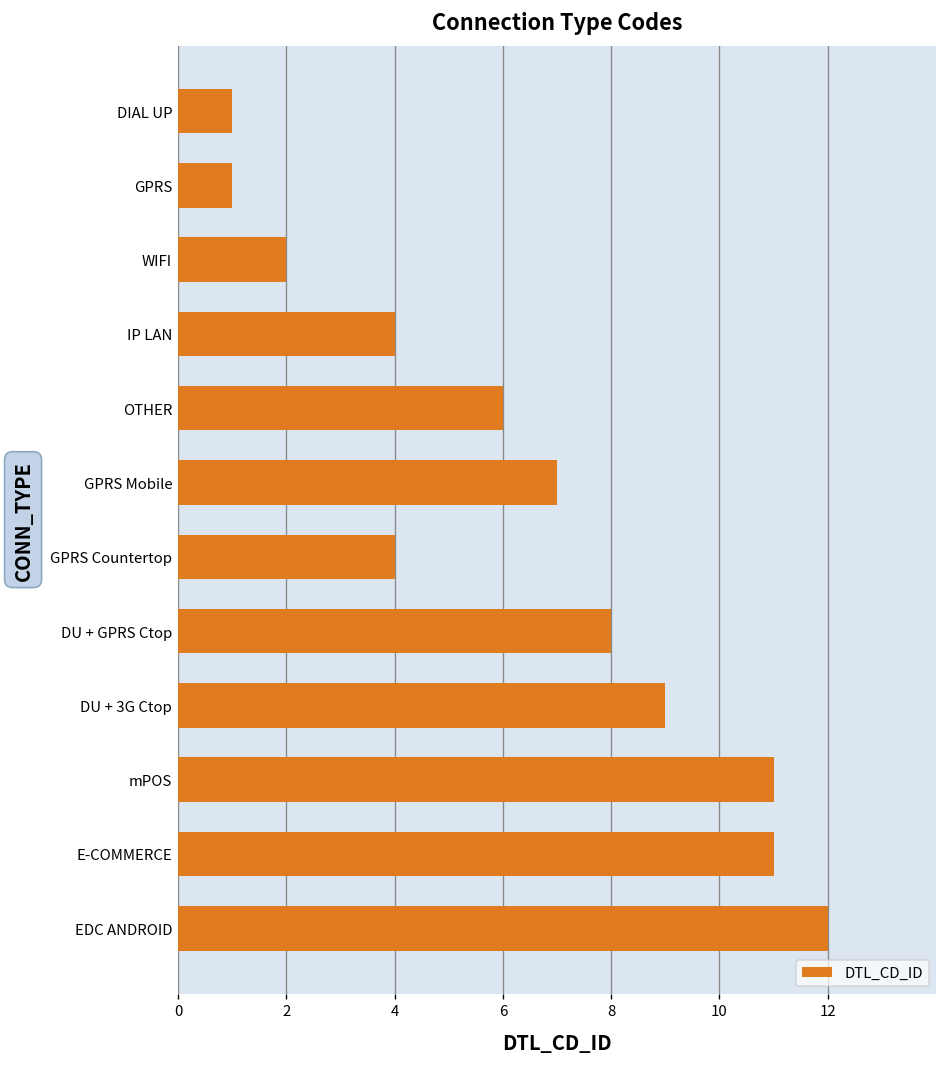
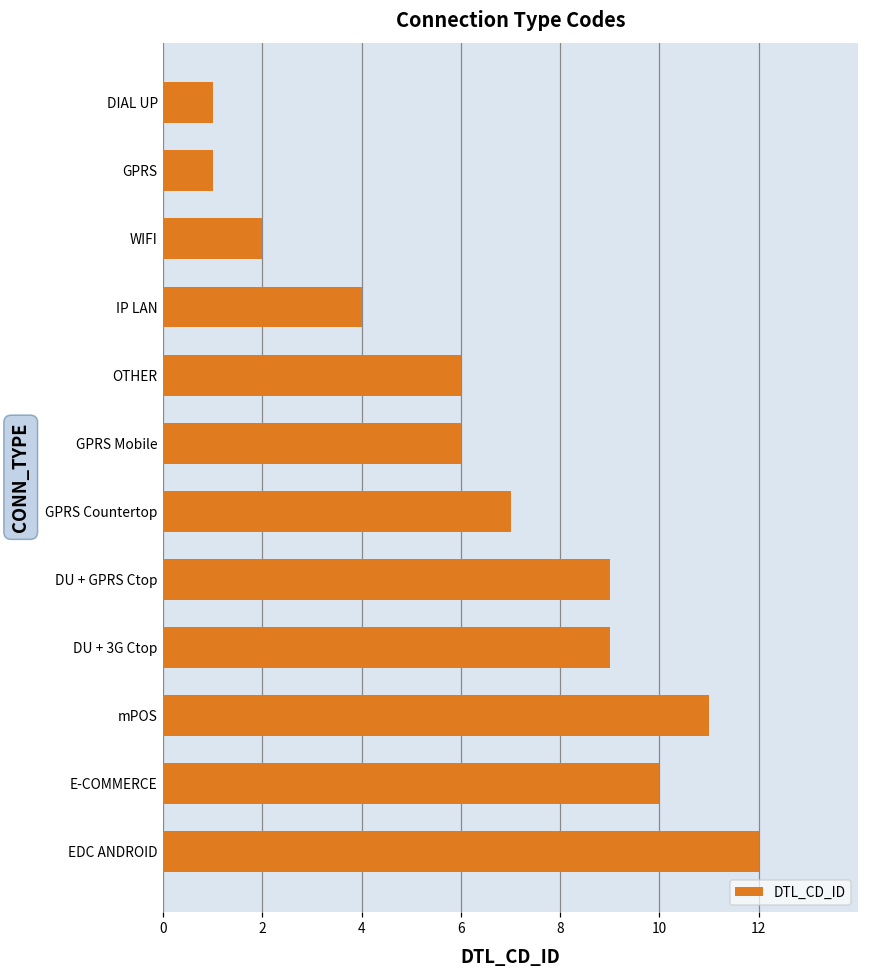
  {
    "DIAL UP": 1,
    "GPRS": 1,
    "WIFI": 2,
    "IP LAN": 4,
    "OTHER": 6,
-   "GPRS Mobile": 7,
-   "GPRS Countertop": 4,
-   "DU + GPRS Ctop": 8,
+   "GPRS Mobile": 6,
+   "GPRS Countertop": 7,
+   "DU + GPRS Ctop": 9,
    "DU + 3G Ctop": 9,
    "mPOS": 11,
-   "E-COMMERCE": 11,
+   "E-COMMERCE": 10,
    "EDC ANDROID": 12
  }
